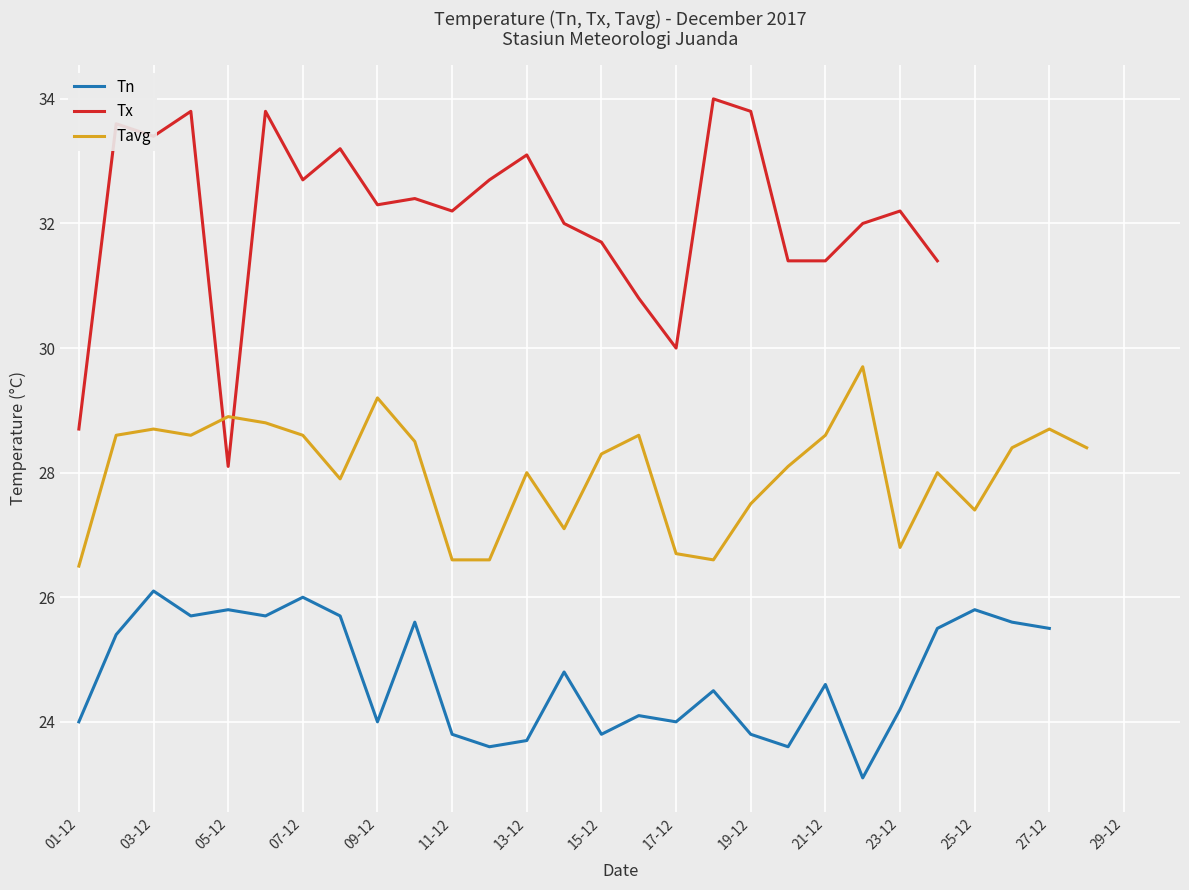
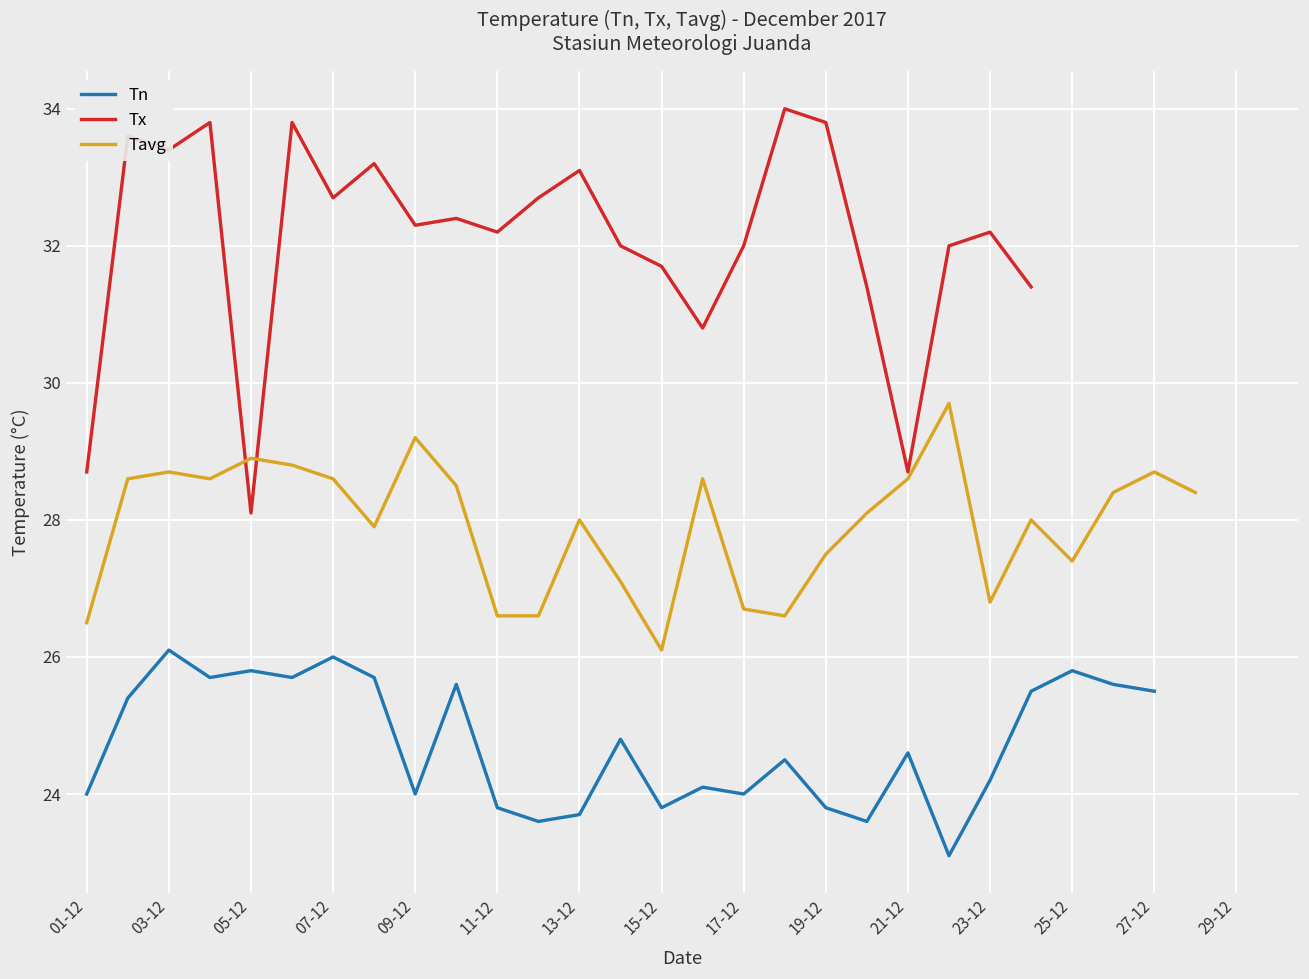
  {
    "Tn": {
      "01-12": 24.0,
      "03-12": 26.1,
      "05-12": 25.8,
      "07-12": 26.0,
      "09-12": 24.0,
      "11-12": 23.8,
      "13-12": 23.7,
      "15-12": 23.8,
      "17-12": 24.0,
      "19-12": 23.8,
      "21-12": 24.6,
      "23-12": 24.2,
      "25-12": 25.8,
      "27-12": 25.5
    },
    "Tx": {
      "01-12": 28.7,
      "05-12": 28.1,
      "07-12": 32.7,
      "09-12": 32.3,
      "11-12": 32.2,
      "13-12": 33.1,
      "15-12": 31.7,
-     "17-12": 30,
+     "17-12": 32,
      "19-12": 33.8,
-     "21-12": 31.4,
+     "21-12": 28.7,
      "23-12": 32.2
    },
    "Tavg": {
      "01-12": 26.5,
      "03-12": 28.7,
      "05-12": 28.9,
      "07-12": 28.6,
      "09-12": 29.2,
      "11-12": 26.6,
      "13-12": 28.0,
-     "15-12": 28.3,
+     "15-12": 26.1,
      "17-12": 26.7,
      "19-12": 27.5,
      "21-12": 28.6,
      "23-12": 26.8,
      "25-12": 27.4,
      "27-12": 28.7
    }
  }
